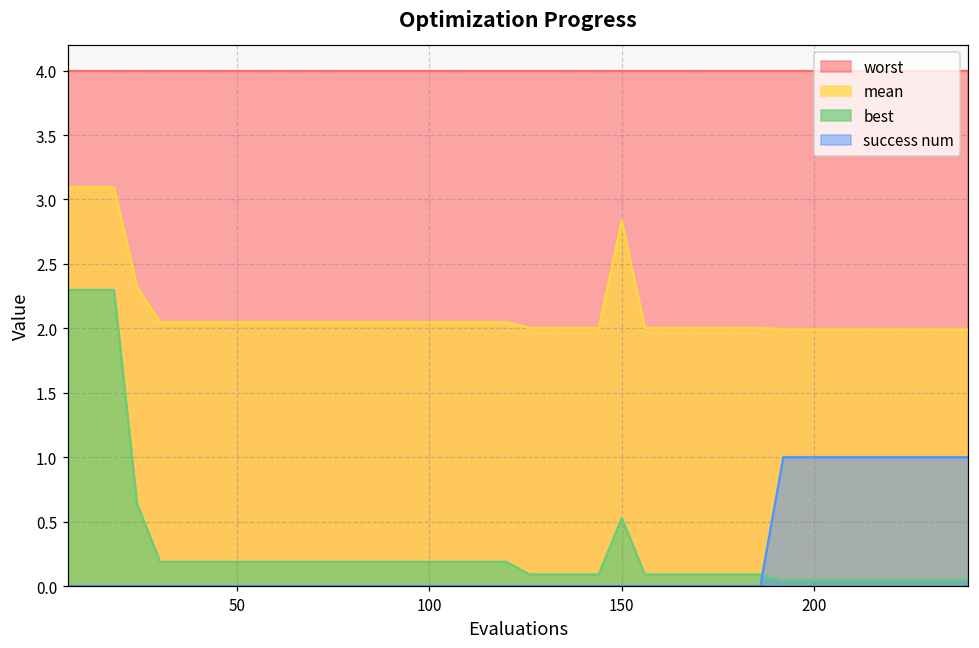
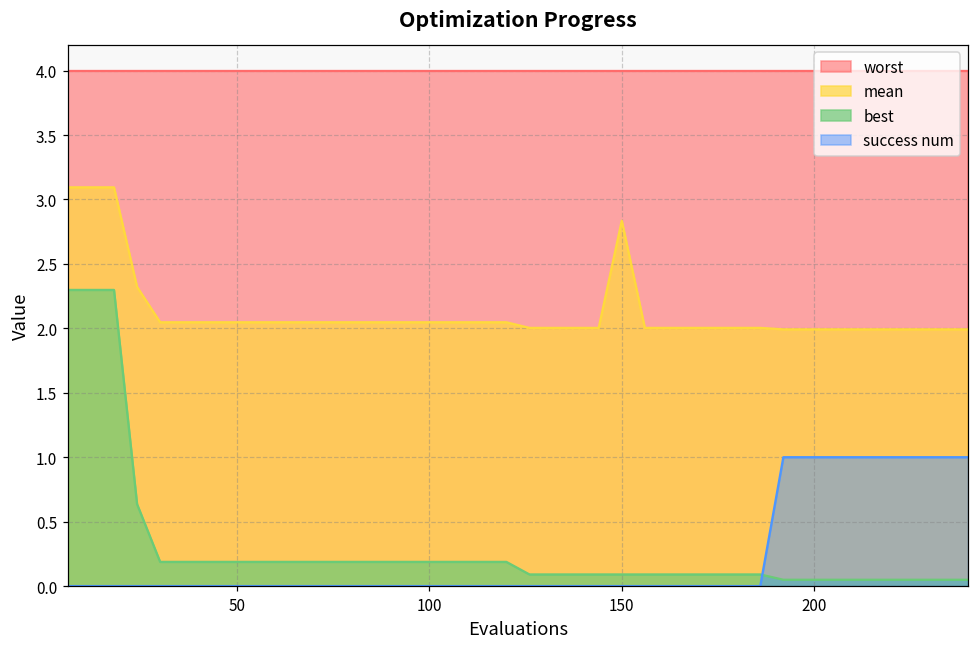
  {
    "worst": {
      "150": 4.00
    },
    "mean": {
      "150": 2.83
    },
    "best": {
-     "150": 0.53
+     "150": 0.09
    },
    "success num": {
      "150": 0.00
    }
  }
